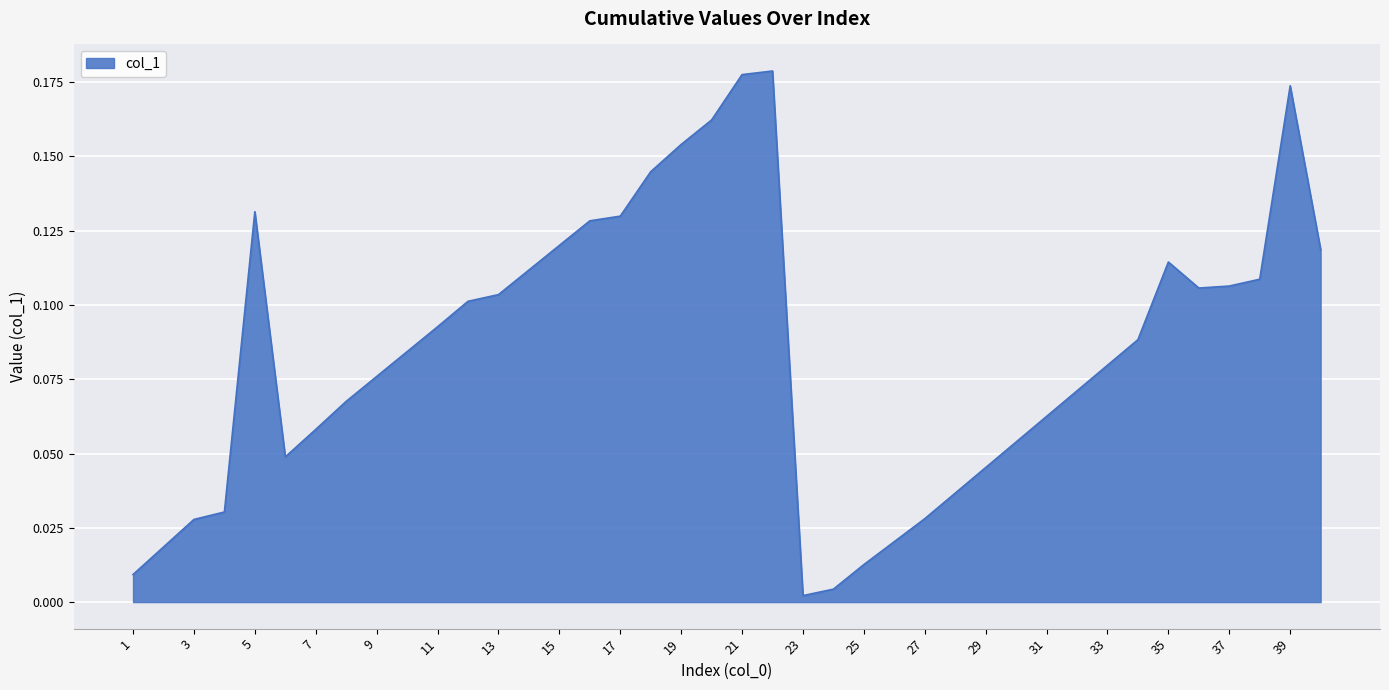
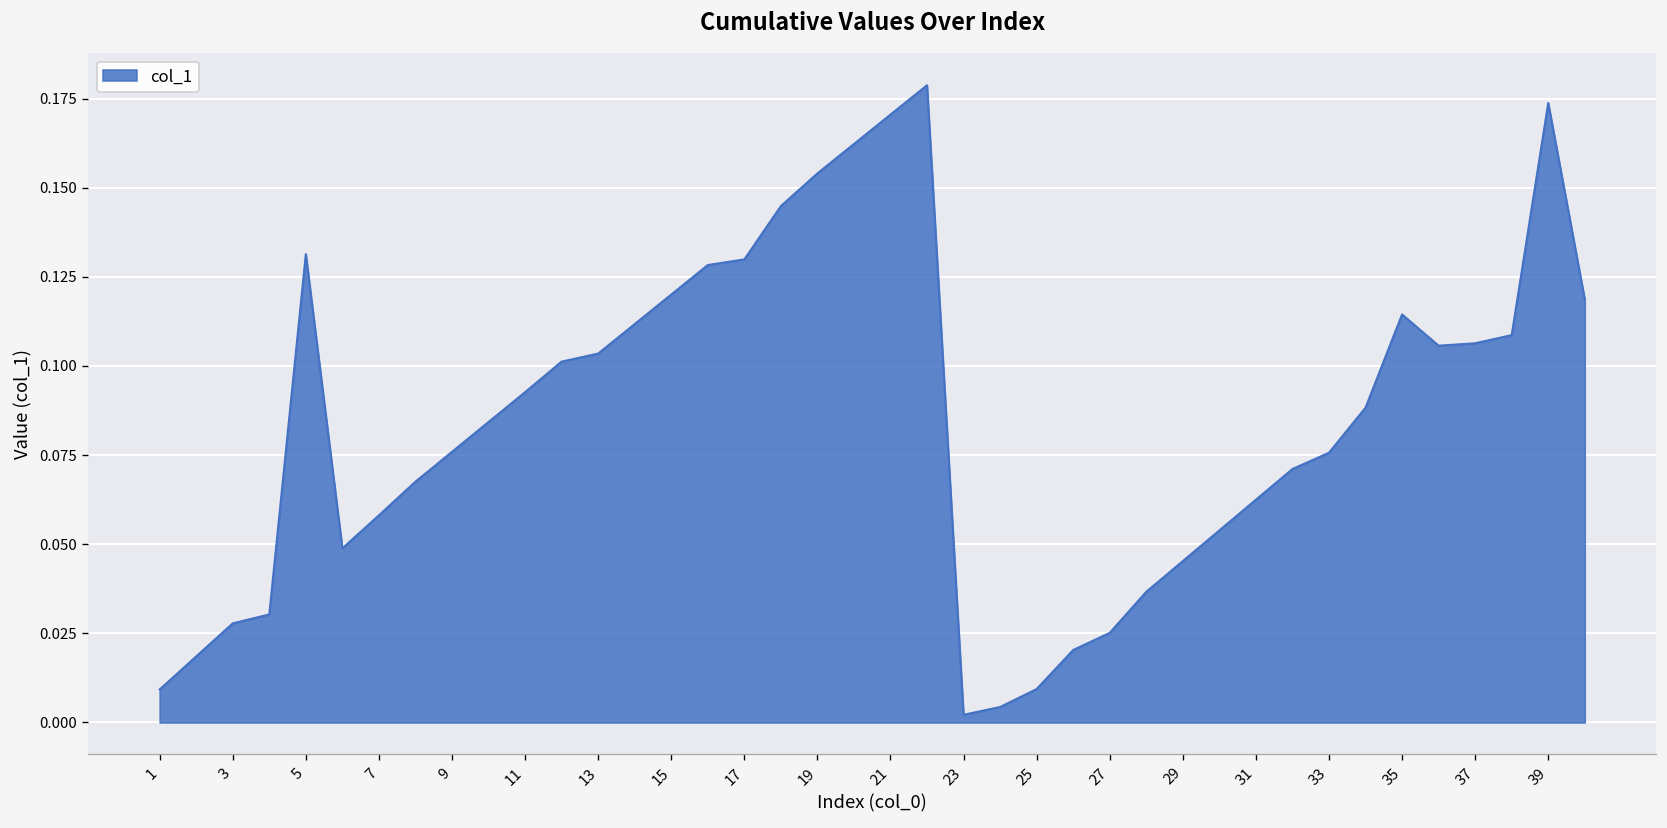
  {
    "1": 0.009,
    "3": 0.028,
    "5": 0.131,
    "7": 0.058,
    "9": 0.076,
    "11": 0.093,
    "13": 0.103,
    "15": 0.120,
    "17": 0.130,
    "19": 0.154,
-   "21": 0.178,
+   "21": 0.171,
    "23": 0.002,
-   "25": 0.013,
-   "27": 0.028,
+   "25": 0.009,
+   "27": 0.025,
    "29": 0.045,
    "31": 0.062,
-   "33": 0.080,
+   "33": 0.076,
    "35": 0.114,
    "37": 0.106,
    "39": 0.174
  }
